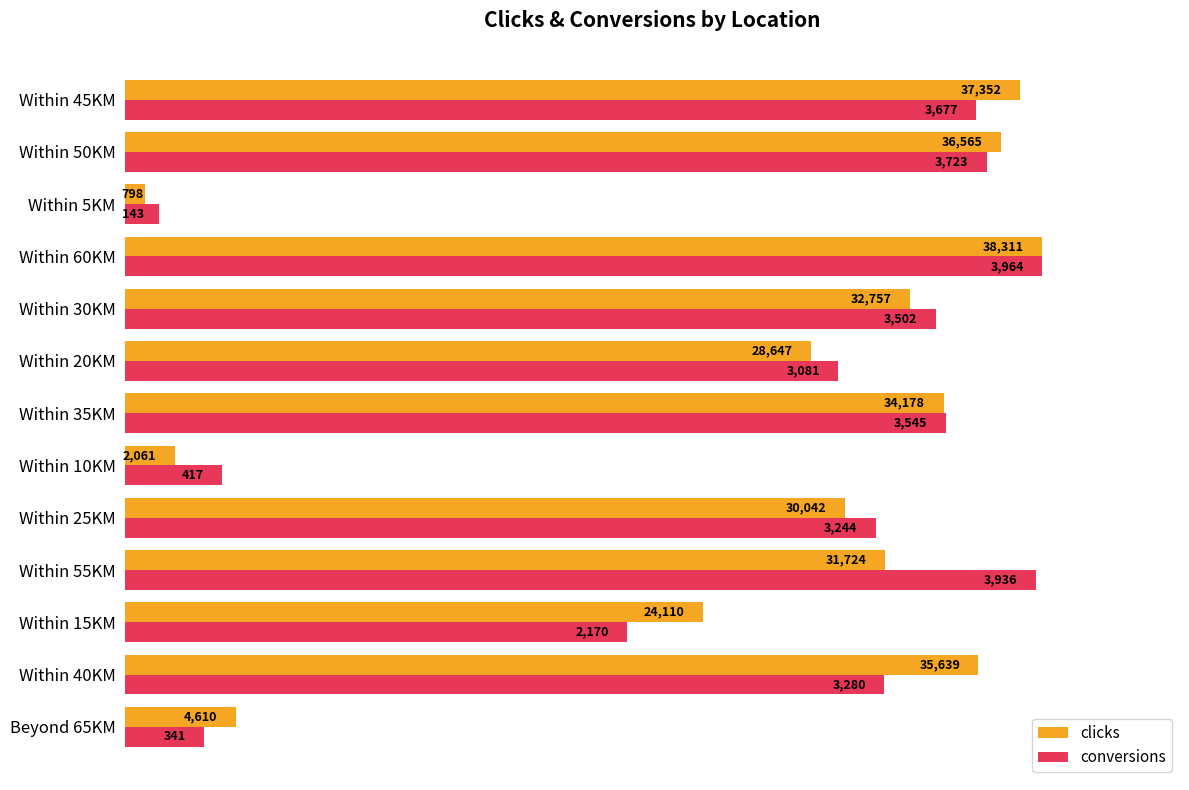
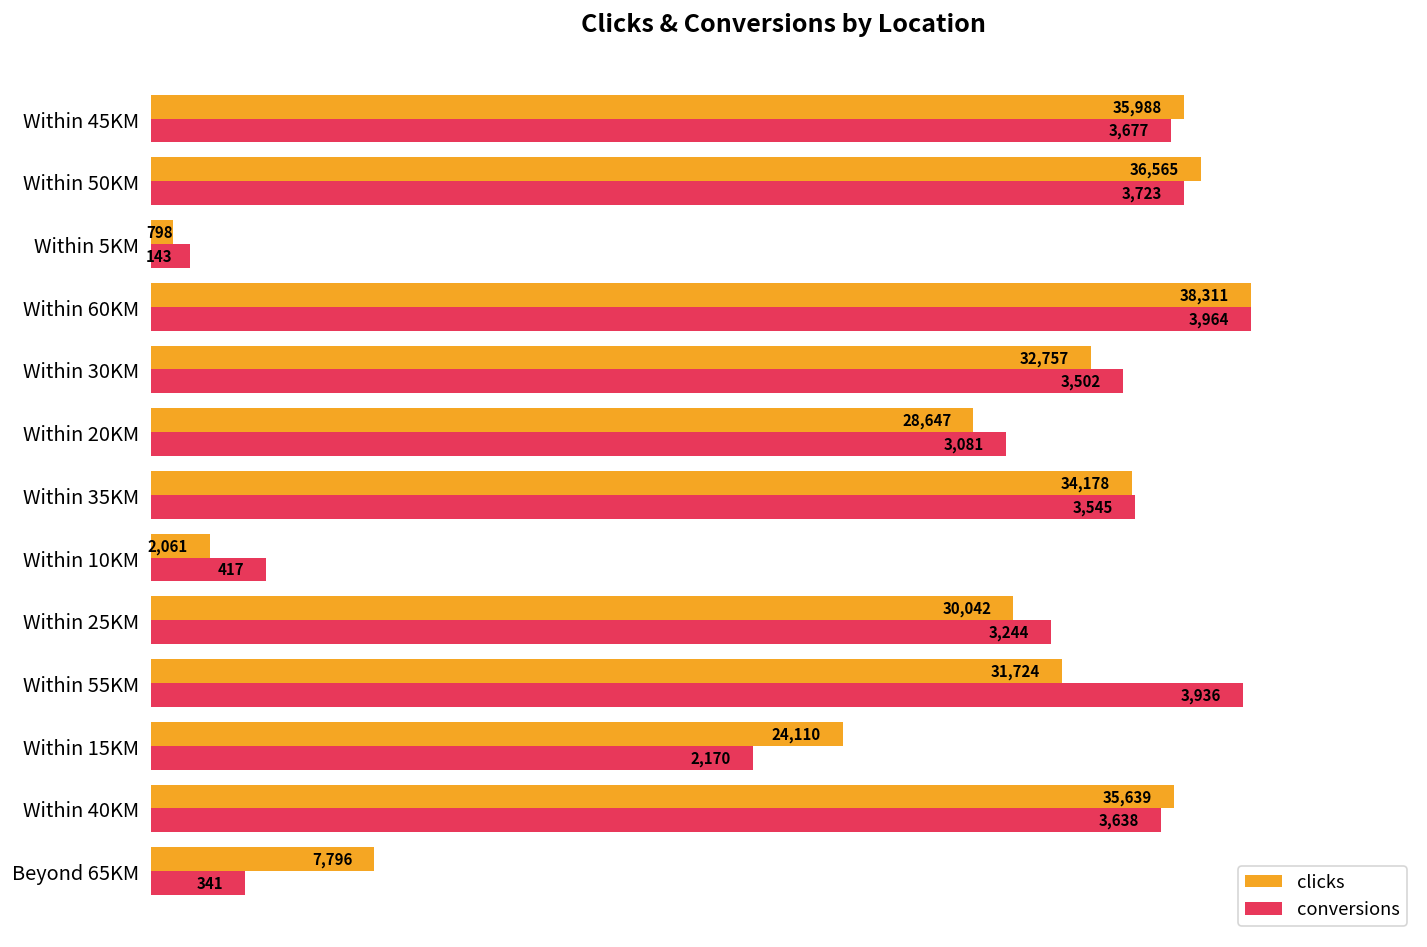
  {
    "clicks": {
-     "Within 45KM": "37,352",
-     "Beyond 65KM": "4,610"
+     "Within 45KM": "35,988",
+     "Beyond 65KM": "7,796"
    },
    "conversions": {
-     "Within 40KM": "3,280"
+     "Within 40KM": "3,638"
    }
  }
